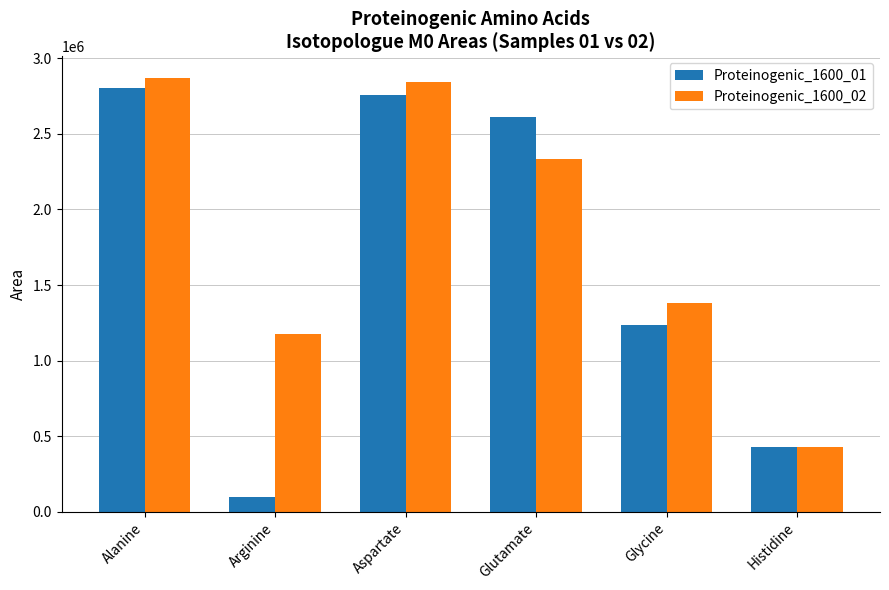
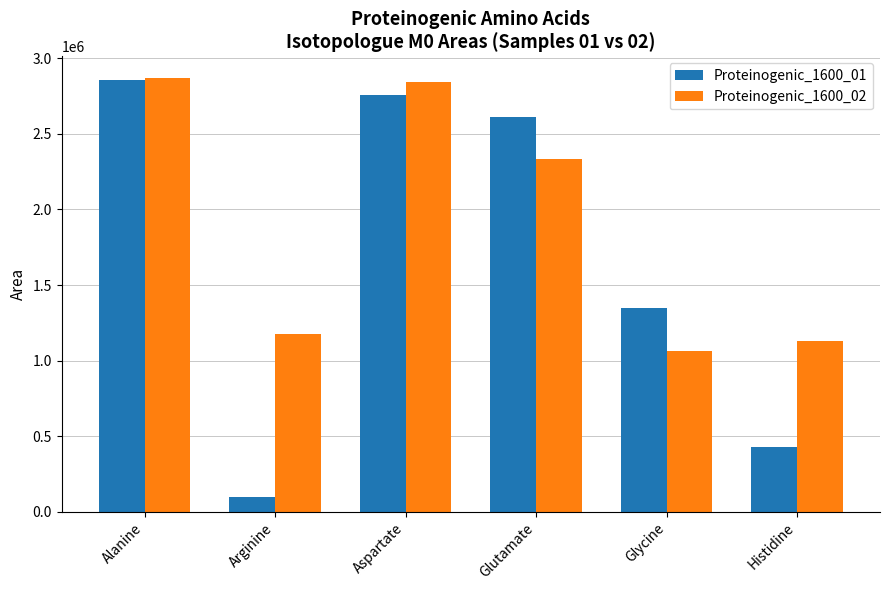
  {
    "Proteinogenic_1600_01": {
-     "Alanine": 2800000,
+     "Alanine": 2860000,
      "Arginine": 100000,
      "Aspartate": 2760000,
      "Glutamate": 2610000,
-     "Glycine": 1230000,
+     "Glycine": 1350000,
      "Histidine": 430000
    },
    "Proteinogenic_1600_02": {
      "Alanine": 2870000,
      "Arginine": 1170000,
      "Aspartate": 2840000,
      "Glutamate": 2330000,
-     "Glycine": 1380000,
-     "Histidine": 430000
+     "Glycine": 1060000,
+     "Histidine": 1130000
    }
  }
